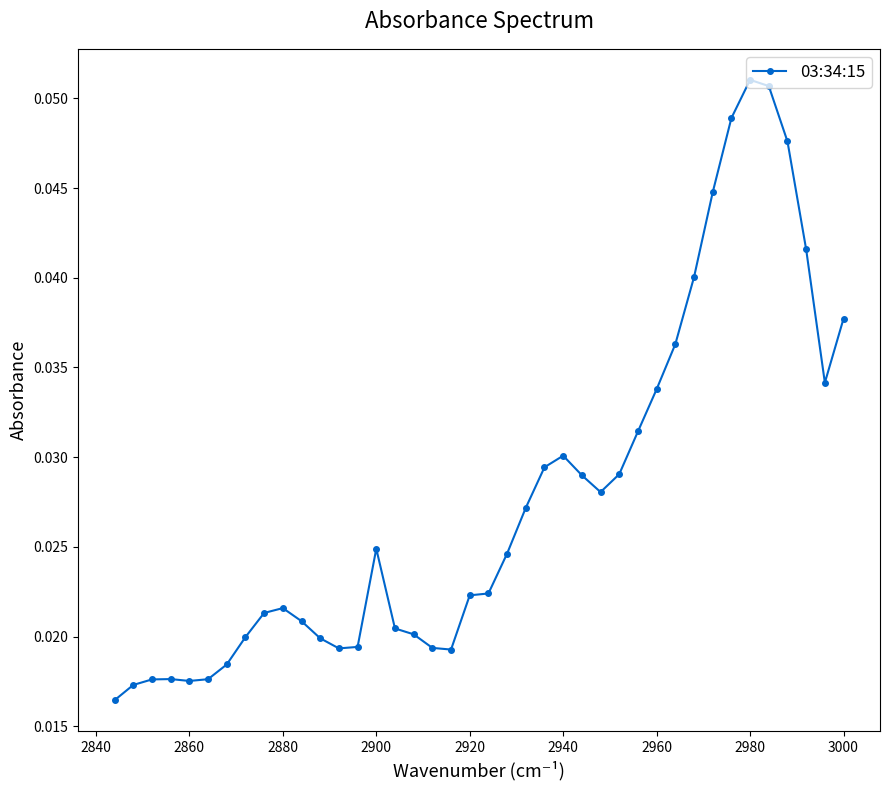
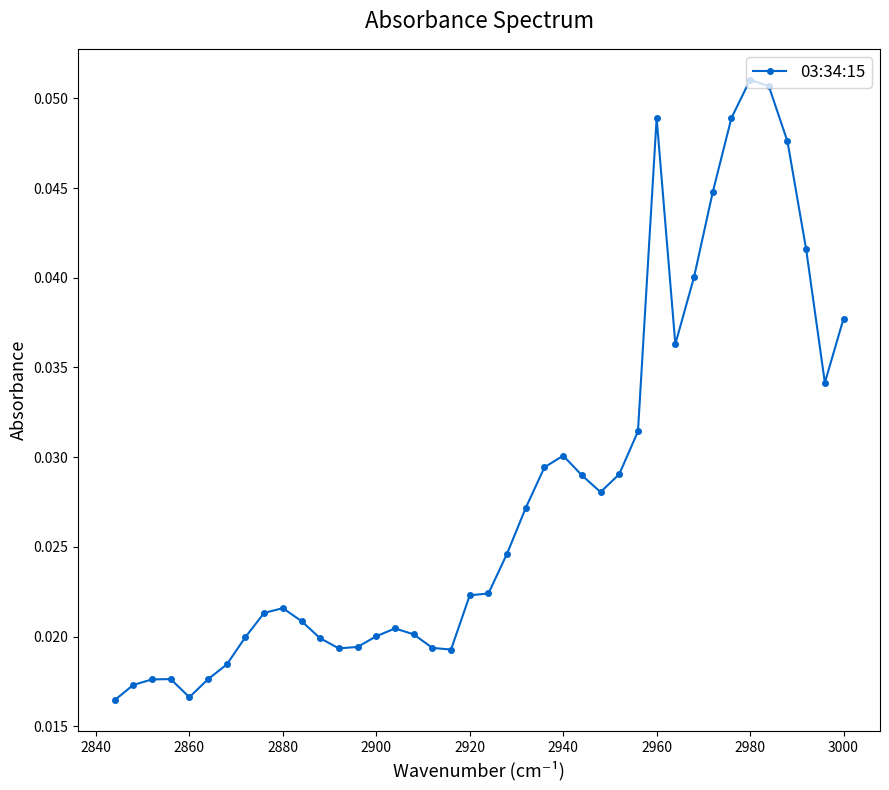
  {
-   "2860": 0.0175,
+   "2860": 0.0166,
    "2880": 0.0216,
-   "2900": 0.0249,
+   "2900": 0.0200,
    "2920": 0.0223,
    "2940": 0.0301,
-   "2960": 0.0338,
+   "2960": 0.0489,
    "3000": 0.0377
  }
